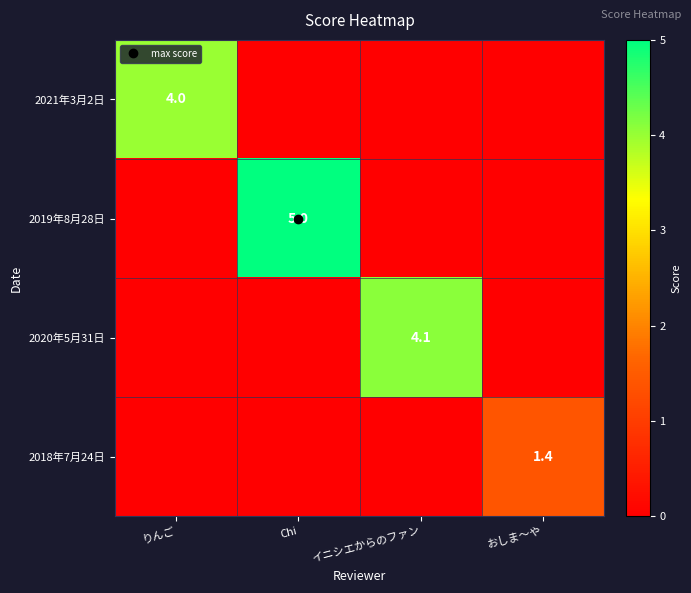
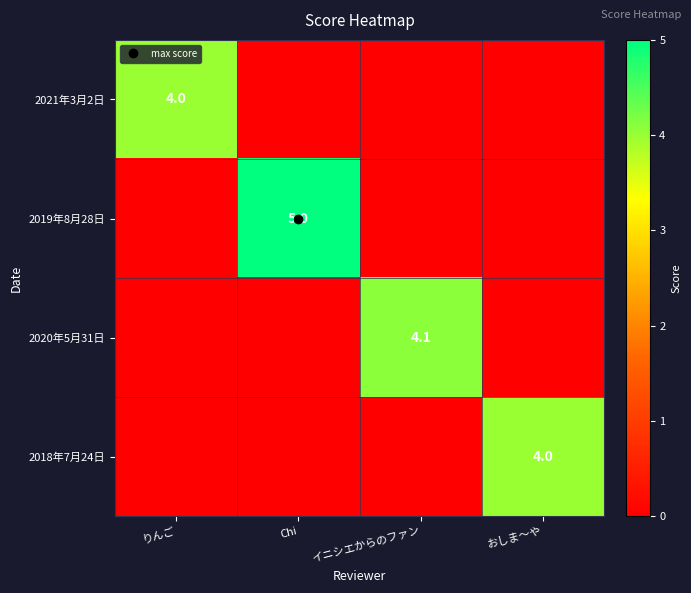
  {
    "2021年3月2日": {
      "りんご": 4.0
    },
    "2020年5月31日": {
      "イニシエからのファン": 4.1
    },
    "2018年7月24日": {
-     "おしま〜や": 1.4
+     "おしま〜や": 4.0
    }
  }
